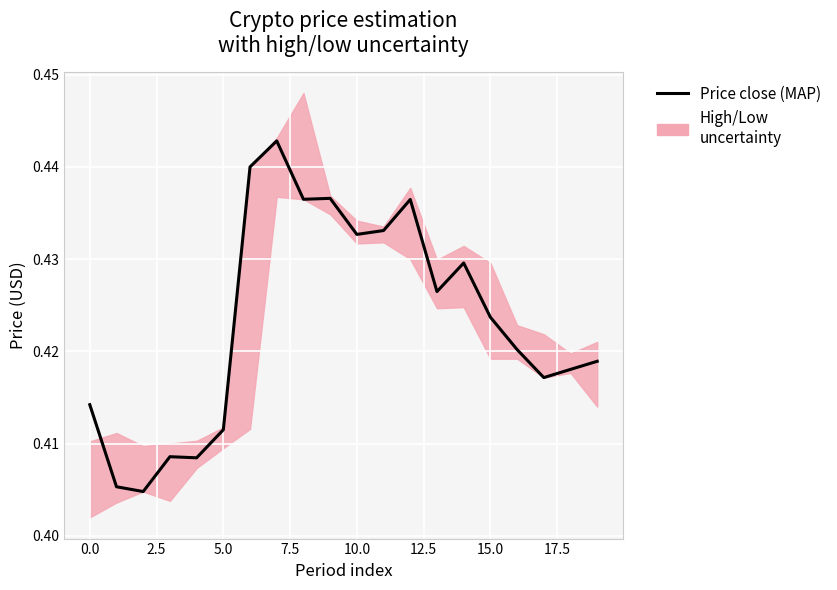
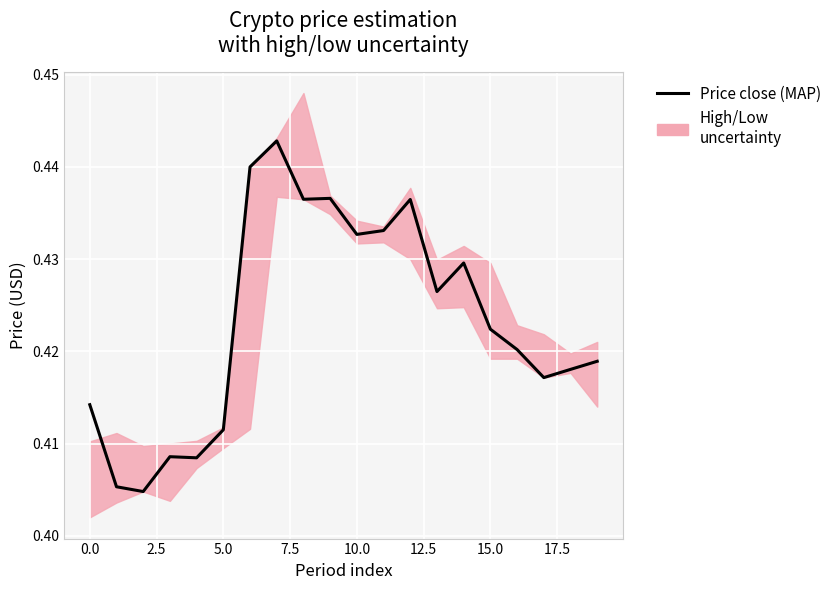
  {
    "Price close (MAP)": {
      "0.0": 0.414,
      "10.0": 0.433,
-     "15.0": 0.424
+     "15.0": 0.422
    }
  }
